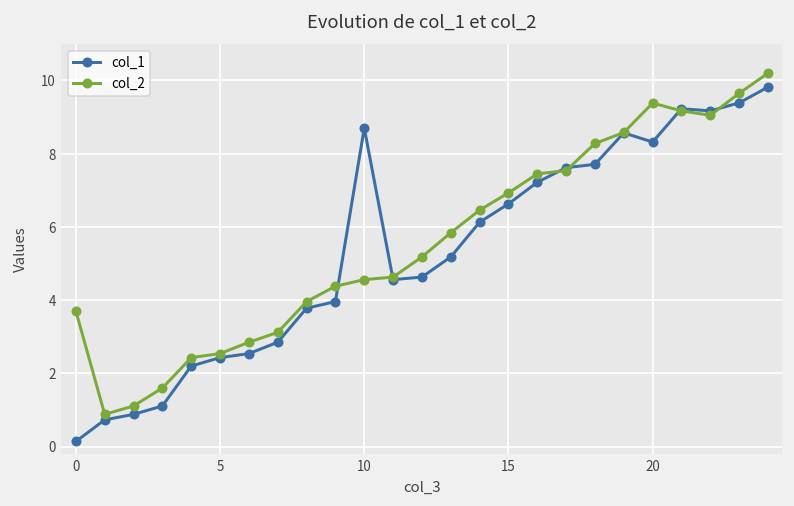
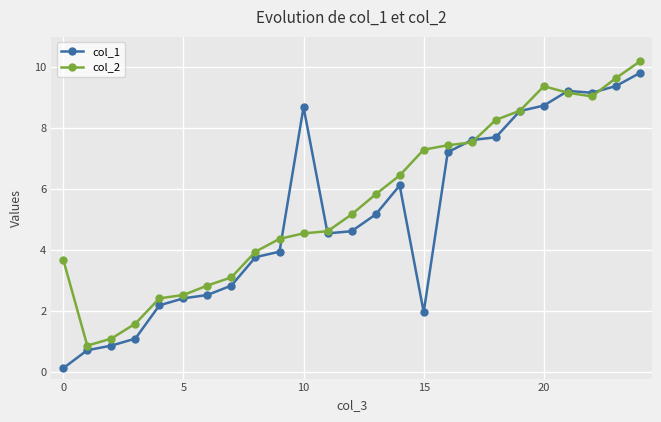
  {
    "col_1": {
      "0": 0.1,
      "5": 2.4,
      "10": 8.7,
-     "15": 6.6,
-     "20": 8.3
+     "15": 2.0,
+     "20": 8.7
    },
    "col_2": {
      "0": 3.7,
      "5": 2.5,
      "10": 4.6,
-     "15": 6.9,
+     "15": 7.3,
      "20": 9.4
    }
  }
